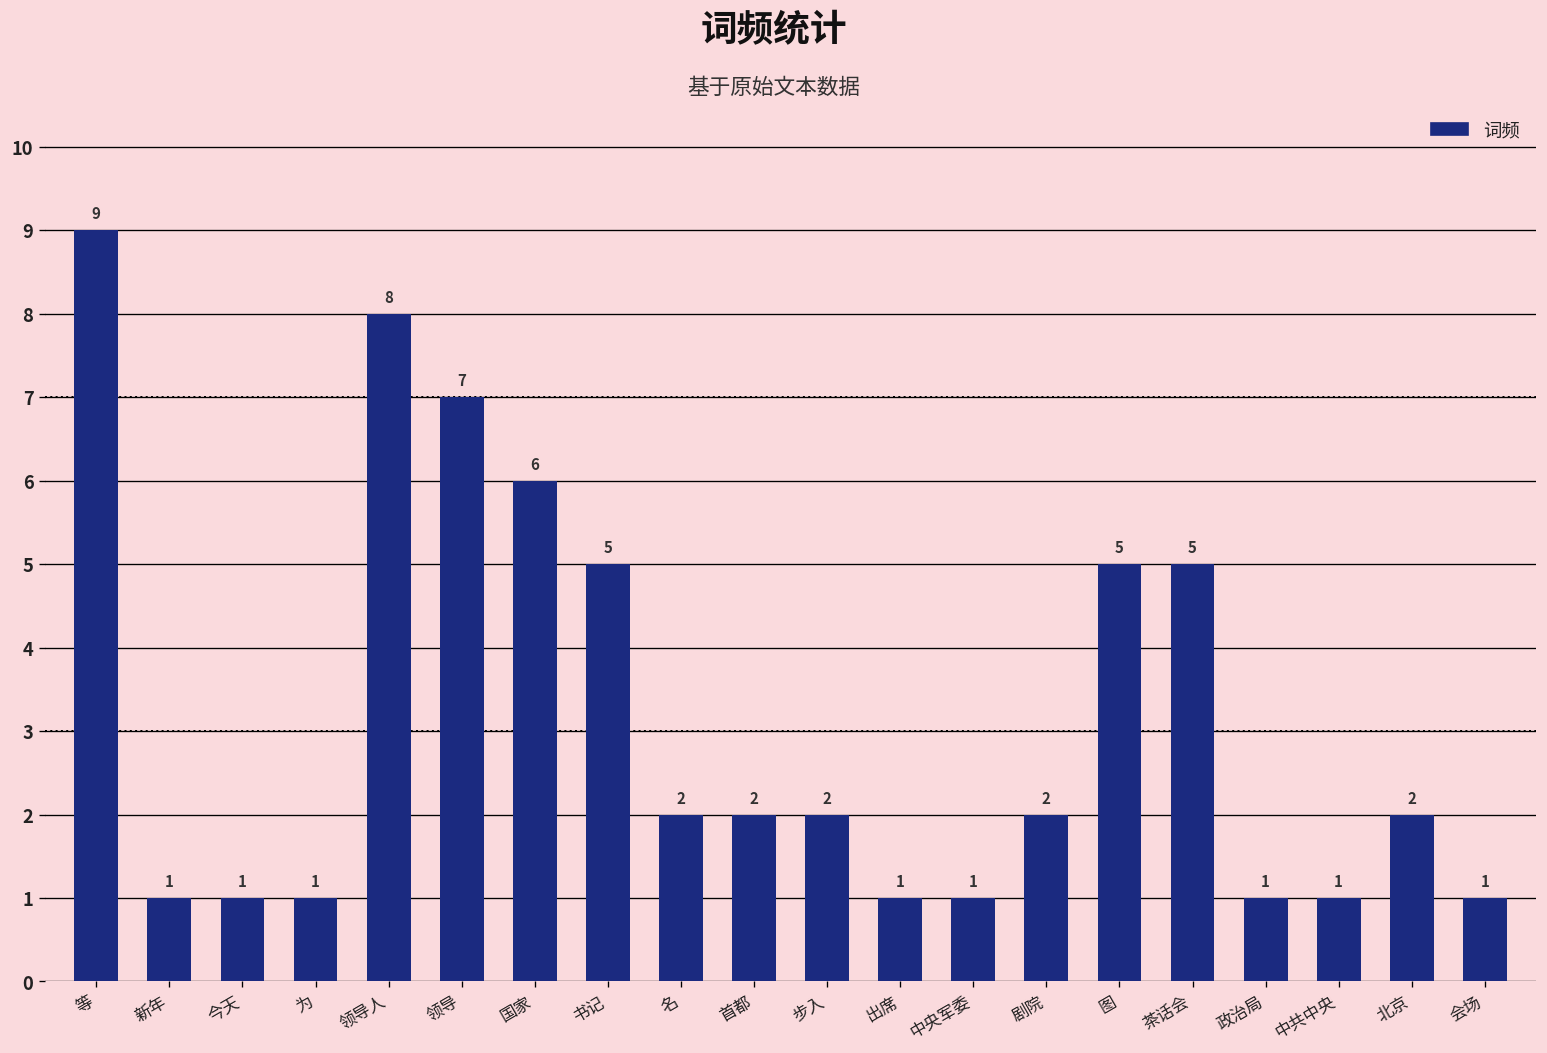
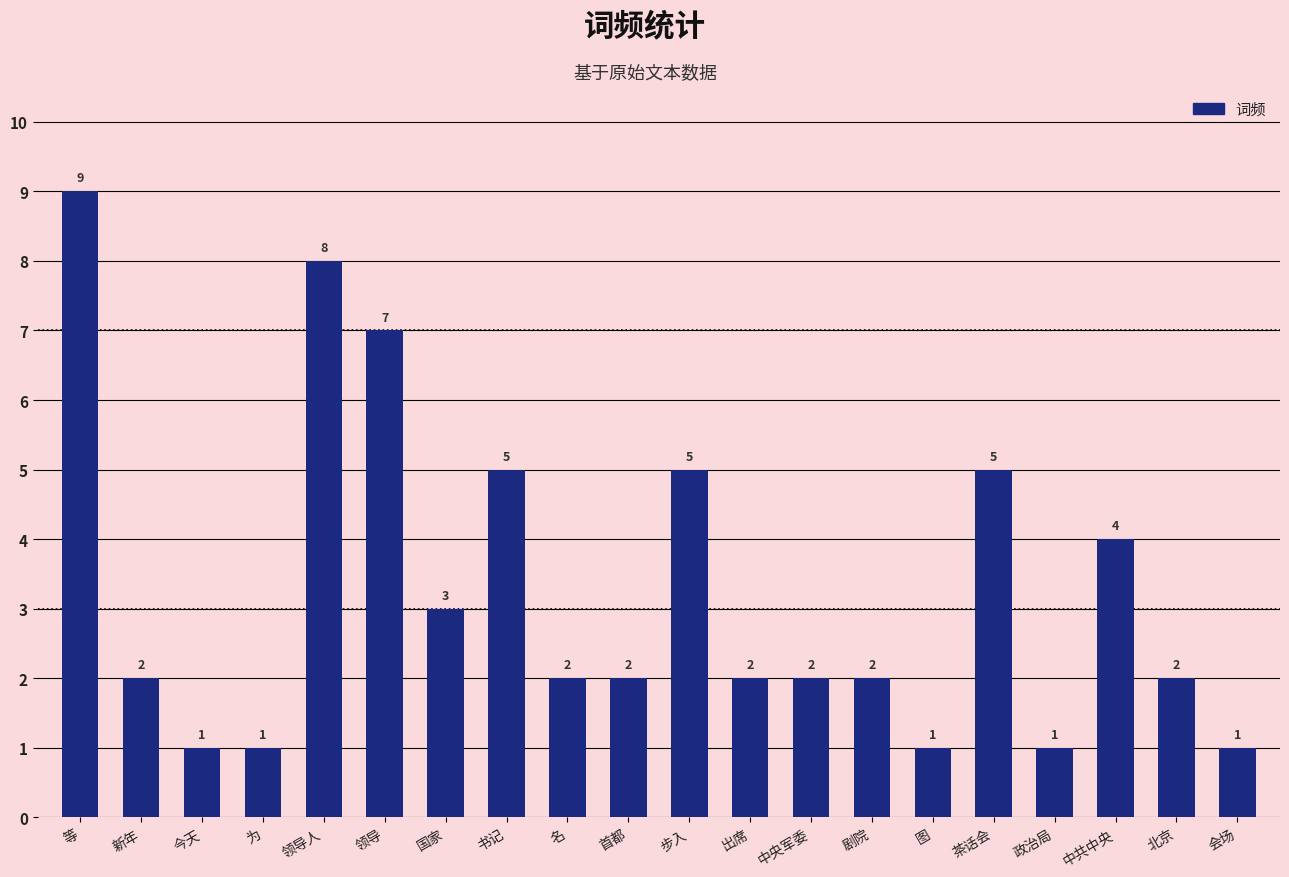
  {
    "等": 9,
-   "新年": 1,
+   "新年": 2,
    "今天": 1,
    "为": 1,
    "领导人": 8,
    "领导": 7,
-   "国家": 6,
+   "国家": 3,
    "书记": 5,
    "名": 2,
    "首都": 2,
-   "步入": 2,
-   "出席": 1,
-   "中央军委": 1,
+   "步入": 5,
+   "出席": 2,
+   "中央军委": 2,
    "剧院": 2,
-   "图": 5,
+   "图": 1,
    "茶话会": 5,
    "政治局": 1,
-   "中共中央": 1,
+   "中共中央": 4,
    "北京": 2,
    "会场": 1
  }
